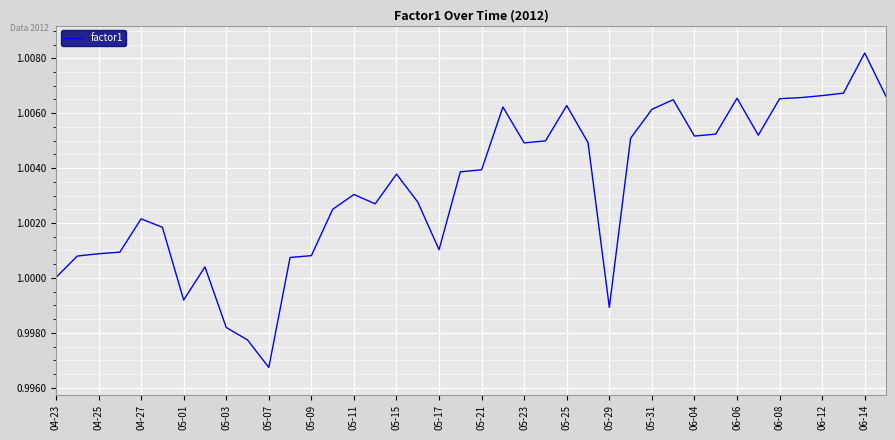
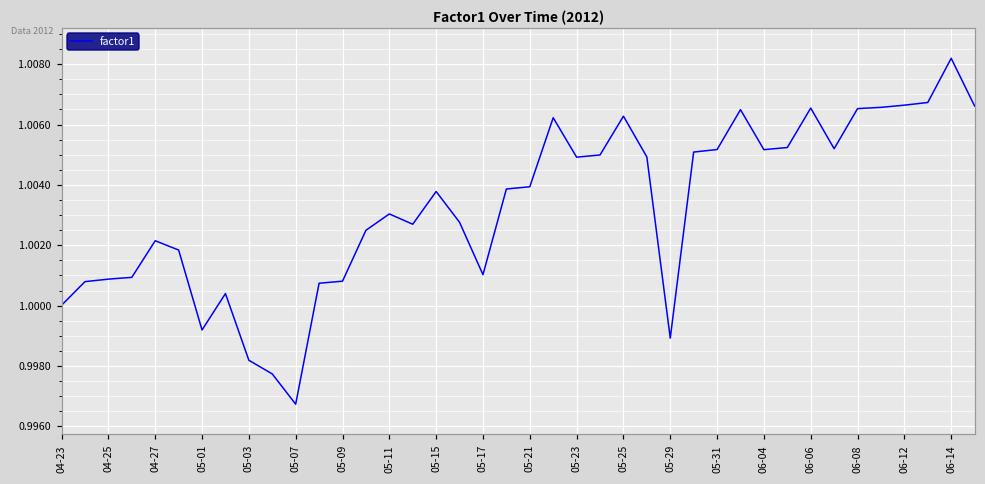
  {
    "04-23": 1.0000,
    "04-25": 1.0009,
    "04-27": 1.0022,
    "05-01": 0.9992,
    "05-03": 0.9982,
    "05-07": 0.9967,
    "05-09": 1.0008,
    "05-11": 1.0030,
    "05-15": 1.0038,
    "05-17": 1.0010,
    "05-21": 1.0039,
    "05-23": 1.0049,
    "05-25": 1.0063,
    "05-29": 0.9989,
-   "05-31": 1.0061,
+   "05-31": 1.0052,
    "06-04": 1.0052,
    "06-06": 1.0065,
    "06-08": 1.0065,
    "06-12": 1.0066,
    "06-14": 1.0082
  }
